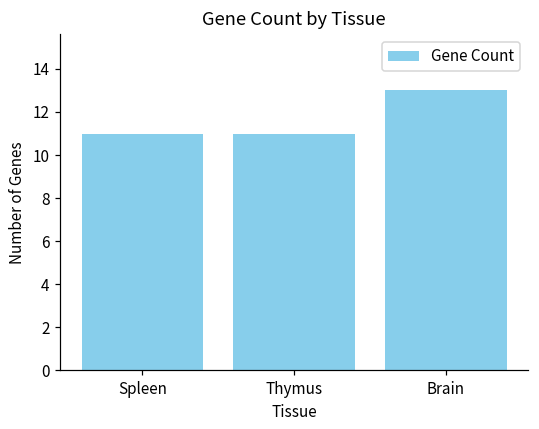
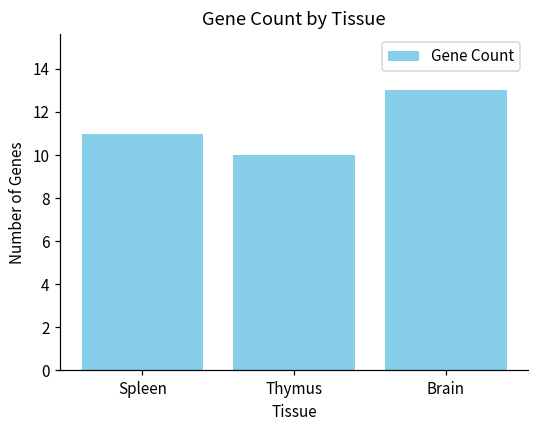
  {
    "Spleen": 11,
-   "Thymus": 11,
+   "Thymus": 10,
    "Brain": 13
  }
